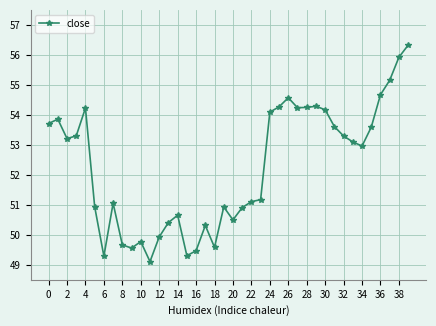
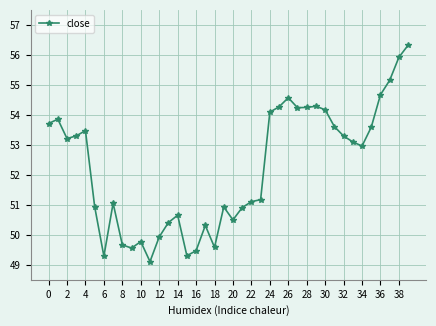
  {
    "0": 53.7,
    "2": 53.2,
-   "4": 54.2,
+   "4": 53.5,
    "6": 49.3,
    "8": 49.7,
    "10": 49.8,
    "12": 49.9,
    "14": 50.7,
    "16": 49.5,
    "18": 49.6,
    "20": 50.5,
    "22": 51.1,
    "24": 54.1,
    "26": 54.6,
    "28": 54.2,
    "30": 54.2,
    "32": 53.3,
    "34": 53.0,
    "36": 54.7,
    "38": 55.9
  }
